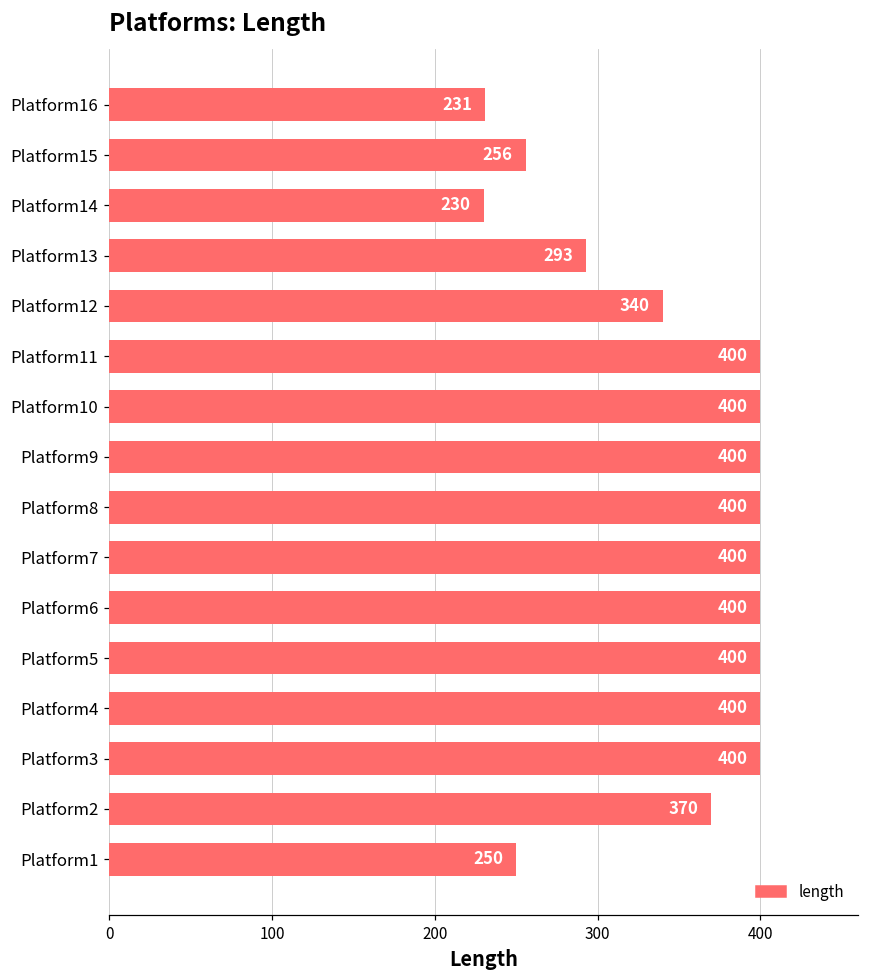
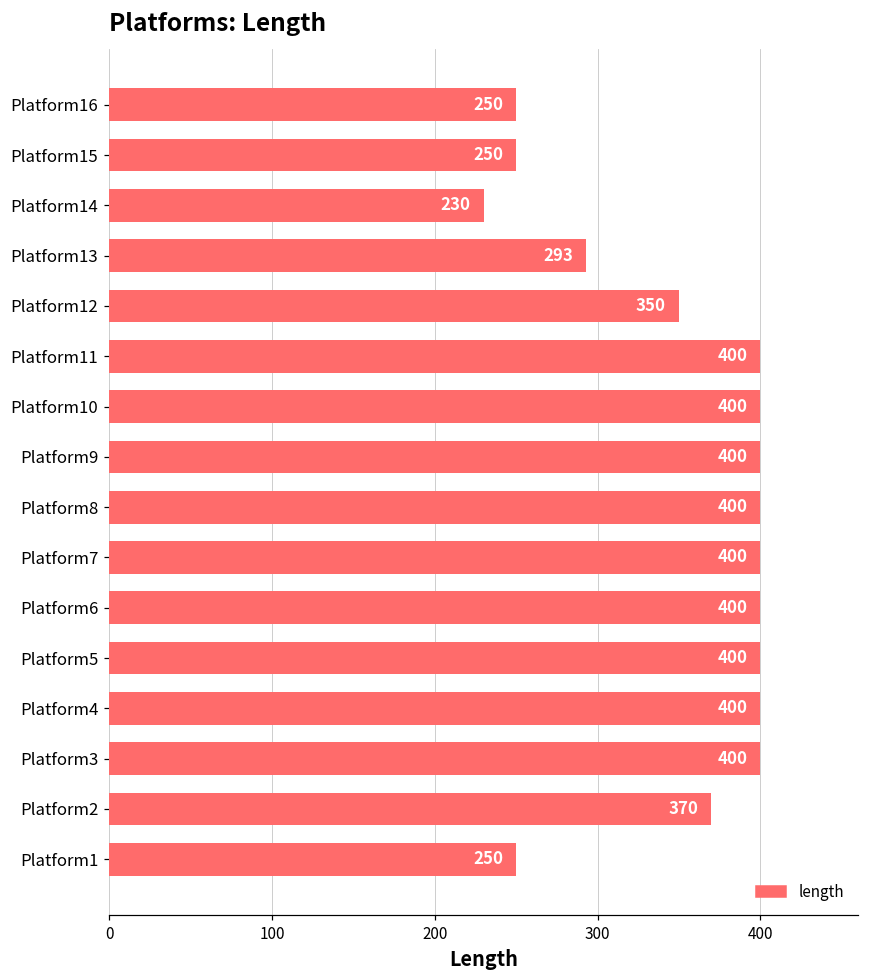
  {
-   "Platform16": 231,
-   "Platform15": 256,
+   "Platform16": 250,
+   "Platform15": 250,
    "Platform14": 230,
    "Platform13": 293,
-   "Platform12": 340,
+   "Platform12": 350,
    "Platform11": 400,
    "Platform10": 400,
    "Platform9": 400,
    "Platform8": 400,
    "Platform7": 400,
    "Platform6": 400,
    "Platform5": 400,
    "Platform4": 400,
    "Platform3": 400,
    "Platform2": 370,
    "Platform1": 250
  }
